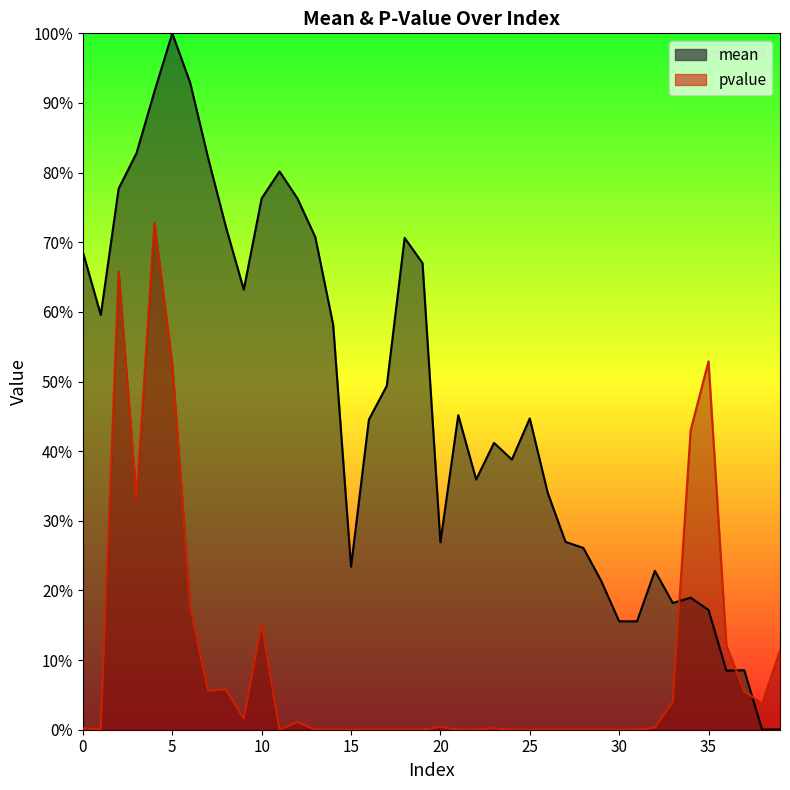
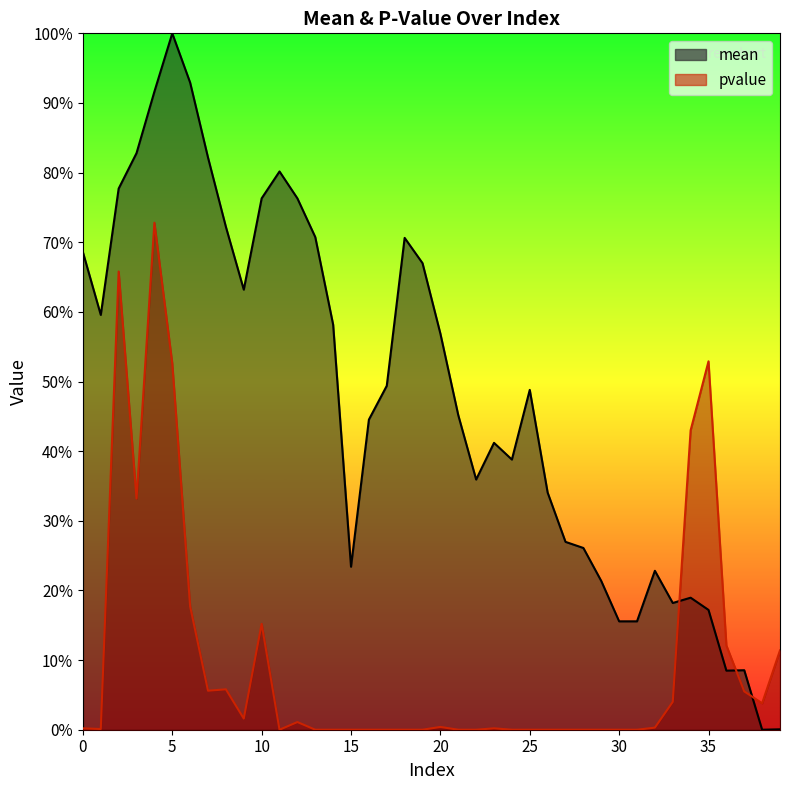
  {
    "mean": {
      "0": "69%",
      "5": "100%",
      "10": "76%",
      "15": "23%",
-     "20": "27%",
-     "25": "45%",
+     "20": "57%",
+     "25": "49%",
      "30": "16%",
      "35": "17%"
    }
  }
